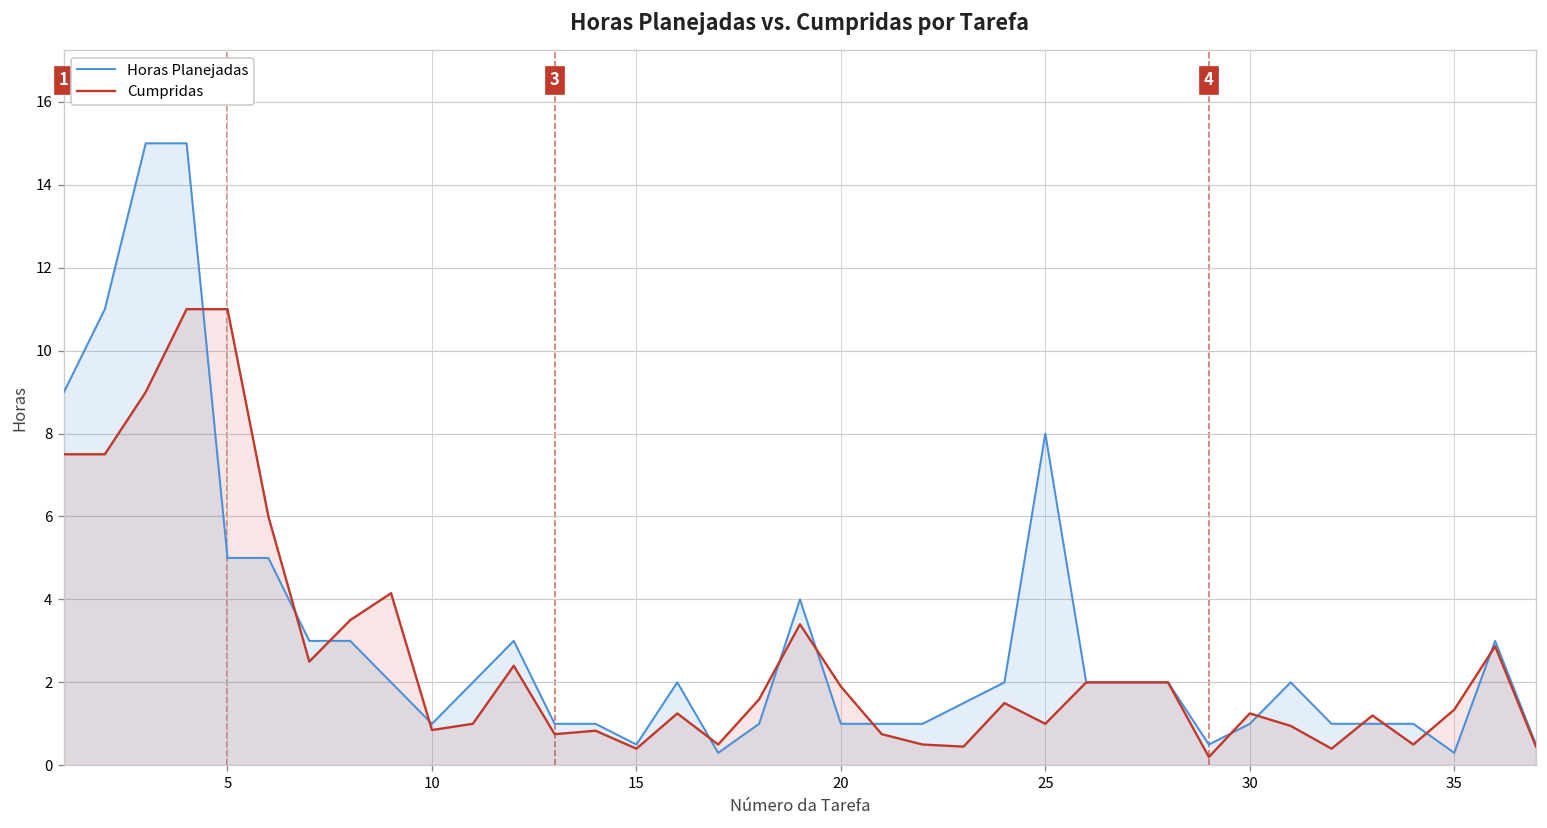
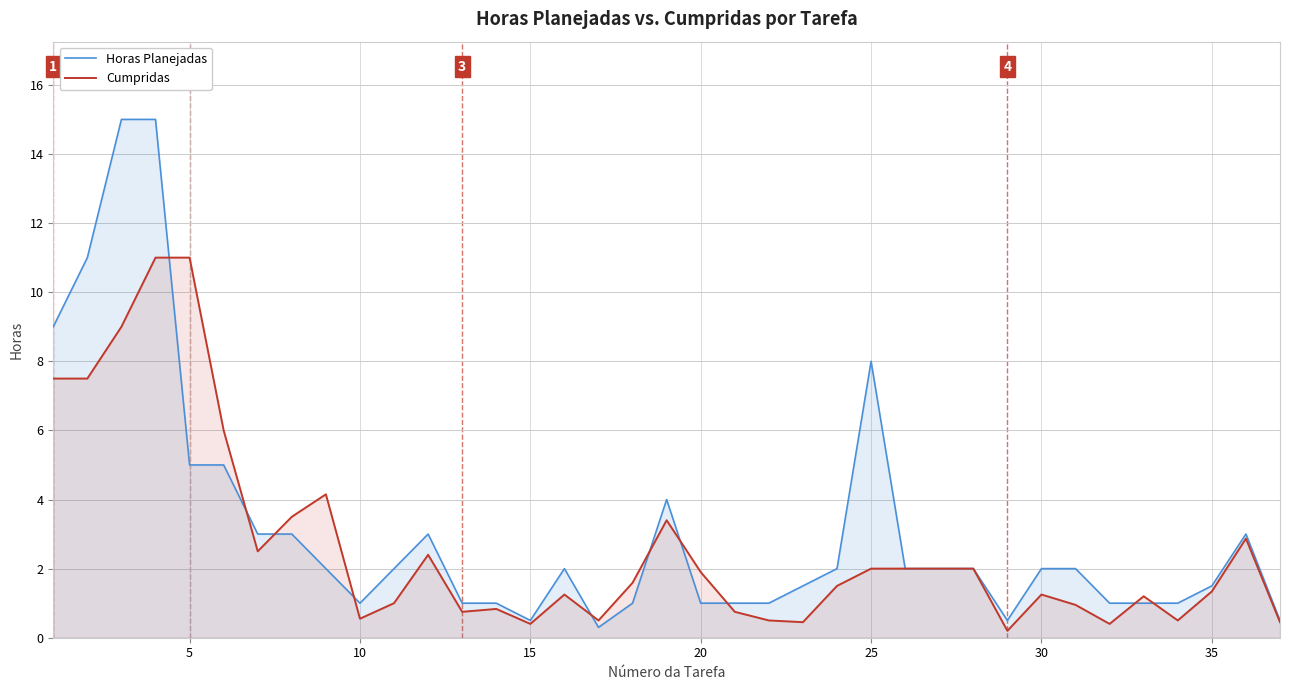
  {
    "Horas Planejadas": {
      "5": 5.0,
      "10": 1.0,
      "15": 0.5,
      "20": 1.0,
      "25": 8.0,
-     "30": 1,
-     "35": 0.3
+     "30": 2,
+     "35": 1.5
    },
    "Cumpridas": {
      "5": 11.0,
-     "10": 0.9,
+     "10": 0.6,
      "15": 0.4,
      "20": 1.9,
-     "25": 1,
+     "25": 2,
      "30": 1.3,
      "35": 1.3
    }
  }
